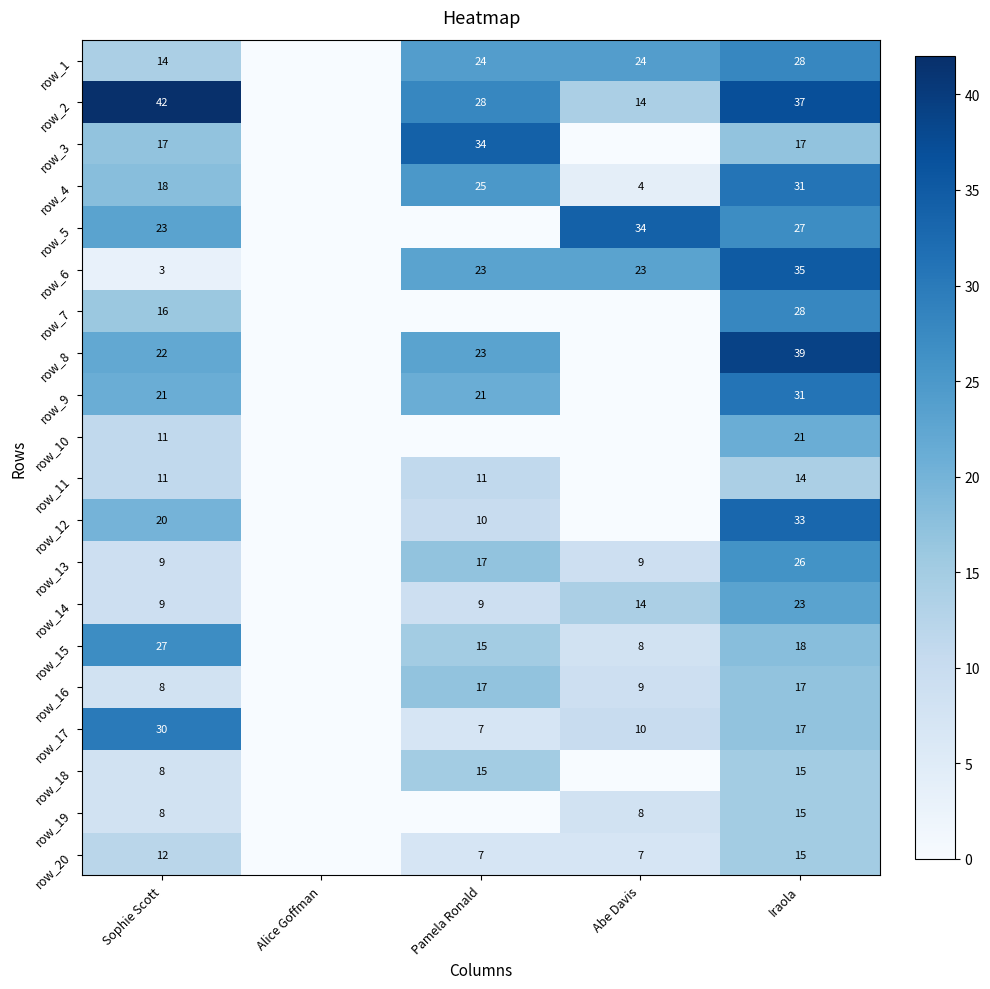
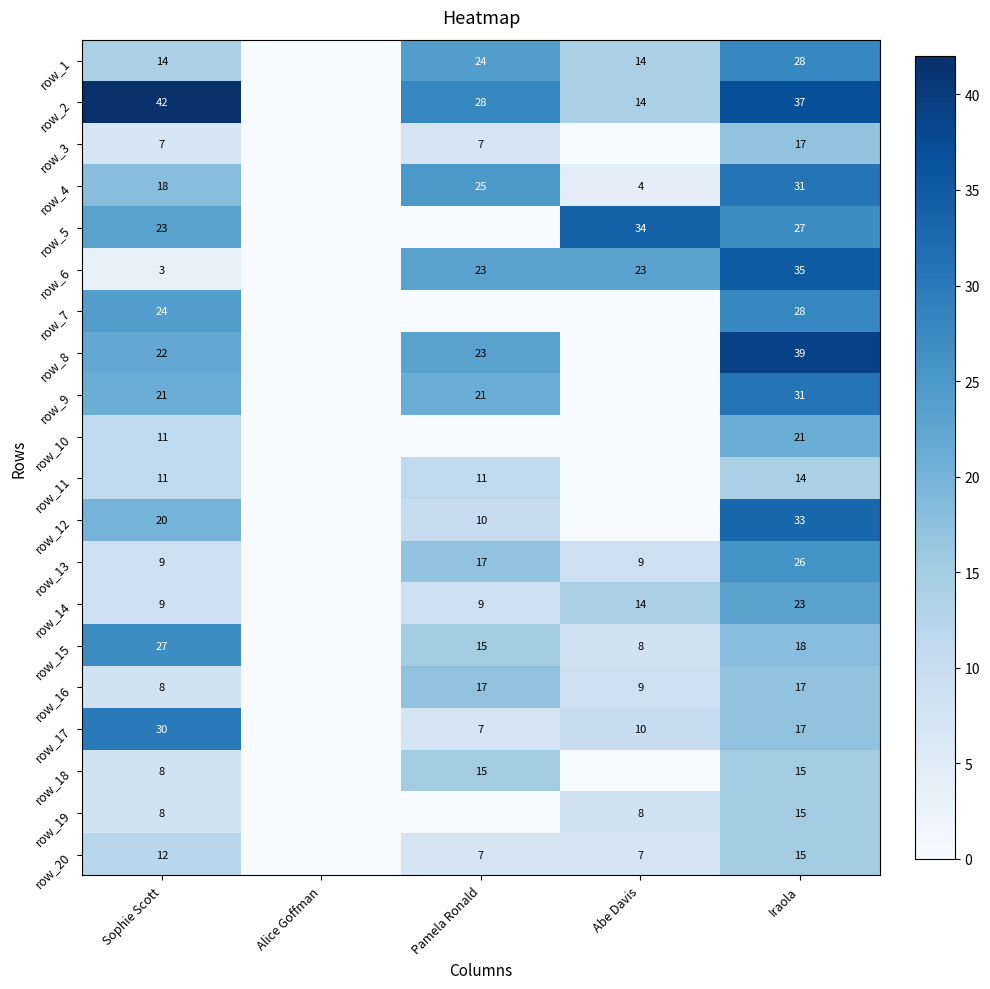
  {
    "row_1": {
      "Sophie Scott": 14,
      "Pamela Ronald": 24,
-     "Abe Davis": 24,
+     "Abe Davis": 14,
      "Iraola": 28
    },
    "row_2": {
      "Sophie Scott": 42,
      "Pamela Ronald": 28,
      "Abe Davis": 14,
      "Iraola": 37
    },
    "row_3": {
-     "Sophie Scott": 17,
-     "Pamela Ronald": 34,
+     "Sophie Scott": 7,
+     "Pamela Ronald": 7,
      "Iraola": 17
    },
    "row_4": {
      "Sophie Scott": 18,
      "Pamela Ronald": 25,
      "Abe Davis": 4,
      "Iraola": 31
    },
    "row_5": {
      "Sophie Scott": 23,
      "Abe Davis": 34,
      "Iraola": 27
    },
    "row_6": {
      "Sophie Scott": 3,
      "Pamela Ronald": 23,
      "Abe Davis": 23,
      "Iraola": 35
    },
    "row_7": {
-     "Sophie Scott": 16,
+     "Sophie Scott": 24,
      "Iraola": 28
    },
    "row_8": {
      "Sophie Scott": 22,
      "Pamela Ronald": 23,
      "Iraola": 39
    },
    "row_9": {
      "Sophie Scott": 21,
      "Pamela Ronald": 21,
      "Iraola": 31
    },
    "row_10": {
      "Sophie Scott": 11,
      "Iraola": 21
    },
    "row_11": {
      "Sophie Scott": 11,
      "Pamela Ronald": 11,
      "Iraola": 14
    },
    "row_12": {
      "Sophie Scott": 20,
      "Pamela Ronald": 10,
      "Iraola": 33
    },
    "row_13": {
      "Sophie Scott": 9,
      "Pamela Ronald": 17,
      "Abe Davis": 9,
      "Iraola": 26
    },
    "row_14": {
      "Sophie Scott": 9,
      "Pamela Ronald": 9,
      "Abe Davis": 14,
      "Iraola": 23
    },
    "row_15": {
      "Sophie Scott": 27,
      "Pamela Ronald": 15,
      "Abe Davis": 8,
      "Iraola": 18
    },
    "row_16": {
      "Sophie Scott": 8,
      "Pamela Ronald": 17,
      "Abe Davis": 9,
      "Iraola": 17
    },
    "row_17": {
      "Sophie Scott": 30,
      "Pamela Ronald": 7,
      "Abe Davis": 10,
      "Iraola": 17
    },
    "row_18": {
      "Sophie Scott": 8,
      "Pamela Ronald": 15,
      "Iraola": 15
    },
    "row_19": {
      "Sophie Scott": 8,
      "Abe Davis": 8,
      "Iraola": 15
    },
    "row_20": {
      "Sophie Scott": 12,
      "Pamela Ronald": 7,
      "Abe Davis": 7,
      "Iraola": 15
    }
  }
